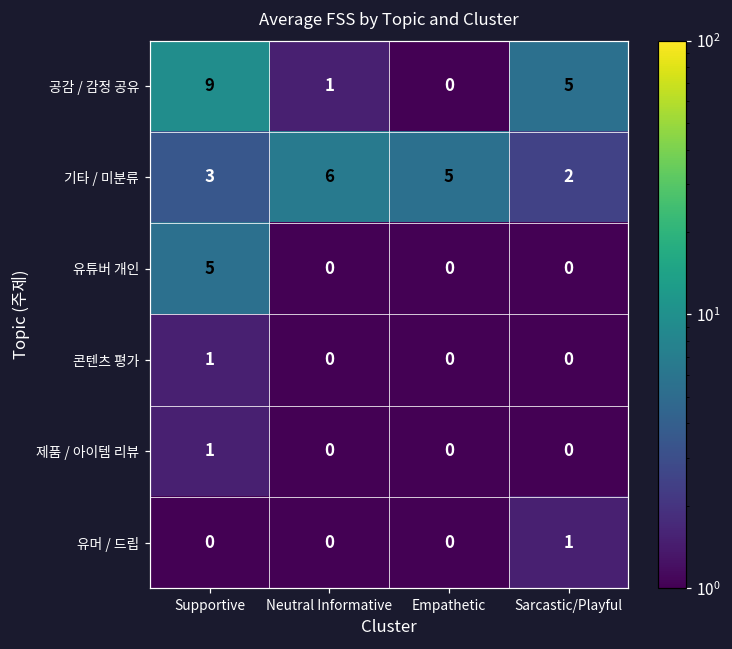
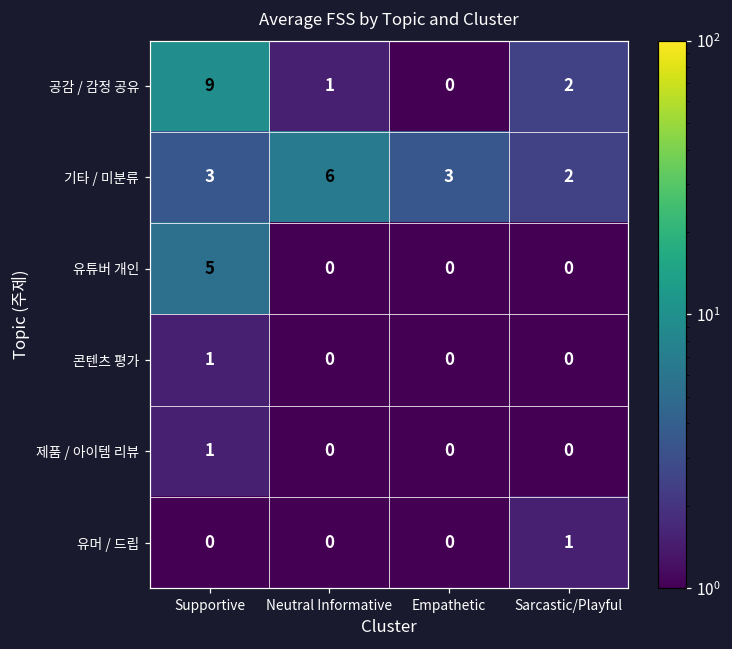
  {
    "공감 / 감정 공유": {
      "Supportive": 9,
      "Neutral Informative": 1,
      "Empathetic": 0,
-     "Sarcastic/Playful": 5
+     "Sarcastic/Playful": 2
    },
    "기타 / 미분류": {
      "Supportive": 3,
      "Neutral Informative": 6,
-     "Empathetic": 5,
+     "Empathetic": 3,
      "Sarcastic/Playful": 2
    },
    "유튜버 개인": {
      "Supportive": 5,
      "Neutral Informative": 0,
      "Empathetic": 0,
      "Sarcastic/Playful": 0
    },
    "콘텐츠 평가": {
      "Supportive": 1,
      "Neutral Informative": 0,
      "Empathetic": 0,
      "Sarcastic/Playful": 0
    },
    "제품 / 아이템 리뷰": {
      "Supportive": 1,
      "Neutral Informative": 0,
      "Empathetic": 0,
      "Sarcastic/Playful": 0
    },
    "유머 / 드립": {
      "Supportive": 0,
      "Neutral Informative": 0,
      "Empathetic": 0,
      "Sarcastic/Playful": 1
    }
  }
